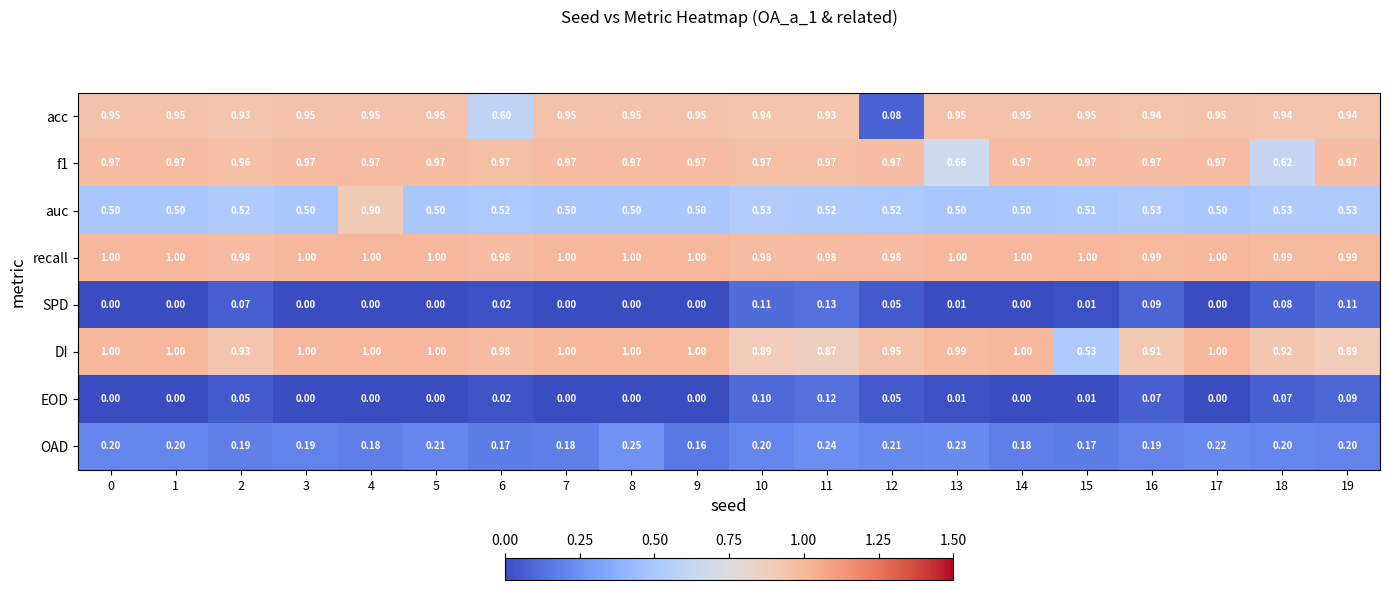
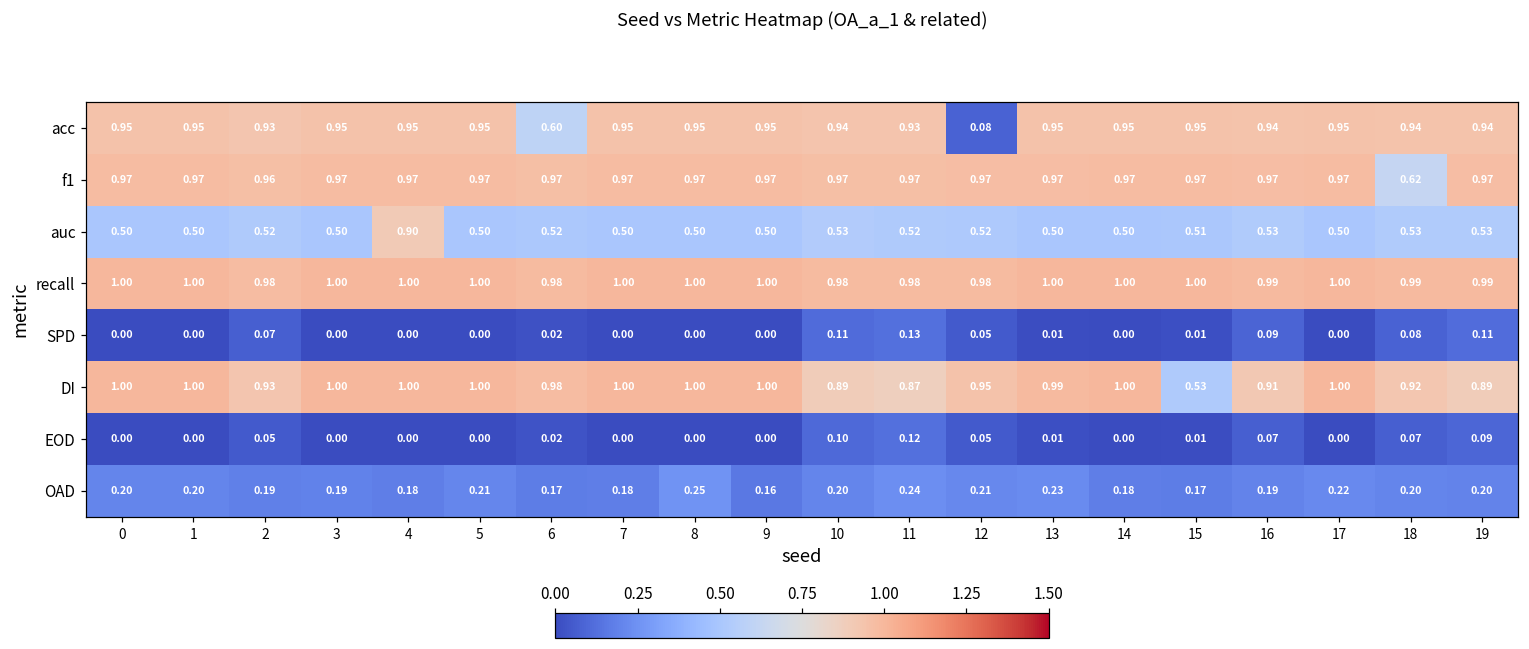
  {
    "acc": {
      "0": 0.95,
      "1": 0.95,
      "2": 0.93,
      "3": 0.95,
      "4": 0.95,
      "5": 0.95,
      "6": 0.60,
      "7": 0.95,
      "8": 0.95,
      "9": 0.95,
      "10": 0.94,
      "11": 0.93,
      "12": 0.08,
      "13": 0.95,
      "14": 0.95,
      "15": 0.95,
      "16": 0.94,
      "17": 0.95,
      "18": 0.94,
      "19": 0.94
    },
    "f1": {
      "0": 0.97,
      "1": 0.97,
      "2": 0.96,
      "3": 0.97,
      "4": 0.97,
      "5": 0.97,
      "6": 0.97,
      "7": 0.97,
      "8": 0.97,
      "9": 0.97,
      "10": 0.97,
      "11": 0.97,
      "12": 0.97,
-     "13": 0.66,
+     "13": 0.97,
      "14": 0.97,
      "15": 0.97,
      "16": 0.97,
      "17": 0.97,
      "18": 0.62,
      "19": 0.97
    },
    "auc": {
      "0": 0.50,
      "1": 0.50,
      "2": 0.52,
      "3": 0.50,
      "4": 0.90,
      "5": 0.50,
      "6": 0.52,
      "7": 0.50,
      "8": 0.50,
      "9": 0.50,
      "10": 0.53,
      "11": 0.52,
      "12": 0.52,
      "13": 0.50,
      "14": 0.50,
      "15": 0.51,
      "16": 0.53,
      "17": 0.50,
      "18": 0.53,
      "19": 0.53
    },
    "recall": {
      "0": 1.00,
      "1": 1.00,
      "2": 0.98,
      "3": 1.00,
      "4": 1.00,
      "5": 1.00,
      "6": 0.98,
      "7": 1.00,
      "8": 1.00,
      "9": 1.00,
      "10": 0.98,
      "11": 0.98,
      "12": 0.98,
      "13": 1.00,
      "14": 1.00,
      "15": 1.00,
      "16": 0.99,
      "17": 1.00,
      "18": 0.99,
      "19": 0.99
    },
    "SPD": {
      "0": 0.00,
      "1": 0.00,
      "2": 0.07,
      "3": 0.00,
      "4": 0.00,
      "5": 0.00,
      "6": 0.02,
      "7": 0.00,
      "8": 0.00,
      "9": 0.00,
      "10": 0.11,
      "11": 0.13,
      "12": 0.05,
      "13": 0.01,
      "14": 0.00,
      "15": 0.01,
      "16": 0.09,
      "17": 0.00,
      "18": 0.08,
      "19": 0.11
    },
    "DI": {
      "0": 1.00,
      "1": 1.00,
      "2": 0.93,
      "3": 1.00,
      "4": 1.00,
      "5": 1.00,
      "6": 0.98,
      "7": 1.00,
      "8": 1.00,
      "9": 1.00,
      "10": 0.89,
      "11": 0.87,
      "12": 0.95,
      "13": 0.99,
      "14": 1.00,
      "15": 0.53,
      "16": 0.91,
      "17": 1.00,
      "18": 0.92,
      "19": 0.89
    },
    "EOD": {
      "0": 0.00,
      "1": 0.00,
      "2": 0.05,
      "3": 0.00,
      "4": 0.00,
      "5": 0.00,
      "6": 0.02,
      "7": 0.00,
      "8": 0.00,
      "9": 0.00,
      "10": 0.10,
      "11": 0.12,
      "12": 0.05,
      "13": 0.01,
      "14": 0.00,
      "15": 0.01,
      "16": 0.07,
      "17": 0.00,
      "18": 0.07,
      "19": 0.09
    },
    "OAD": {
      "0": 0.20,
      "1": 0.20,
      "2": 0.19,
      "3": 0.19,
      "4": 0.18,
      "5": 0.21,
      "6": 0.17,
      "7": 0.18,
      "8": 0.25,
      "9": 0.16,
      "10": 0.20,
      "11": 0.24,
      "12": 0.21,
      "13": 0.23,
      "14": 0.18,
      "15": 0.17,
      "16": 0.19,
      "17": 0.22,
      "18": 0.20,
      "19": 0.20
    }
  }
